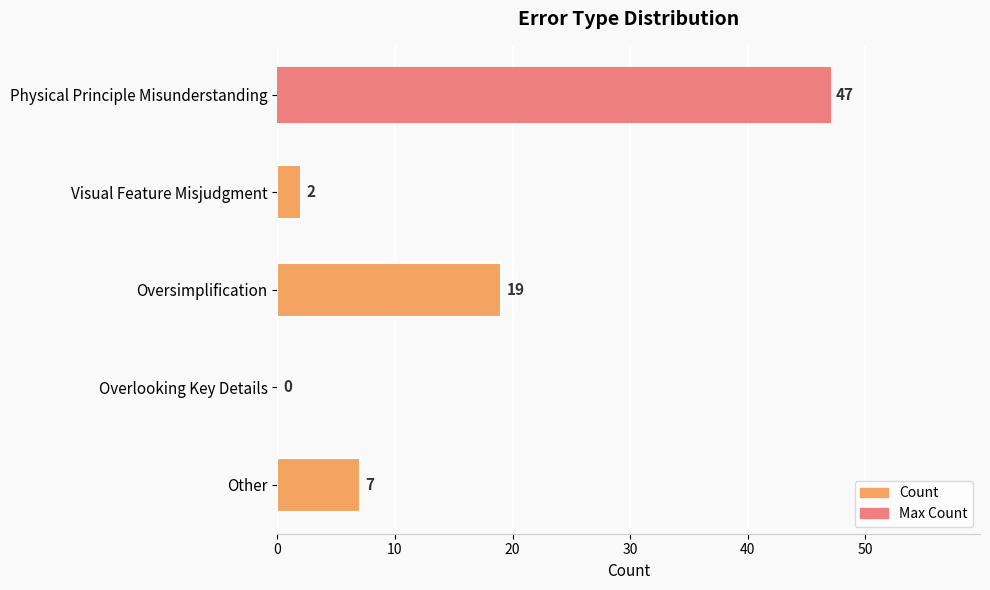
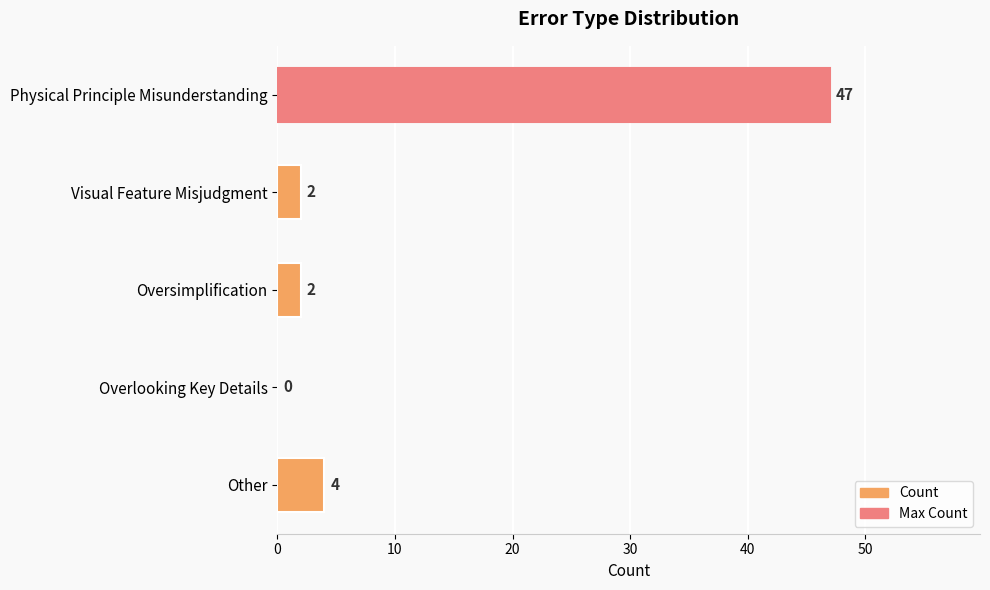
  {
    "Physical Principle Misunderstanding": 47,
    "Visual Feature Misjudgment": 2,
-   "Oversimplification": 19,
+   "Oversimplification": 2,
    "Overlooking Key Details": 0,
-   "Other": 7
+   "Other": 4
  }
